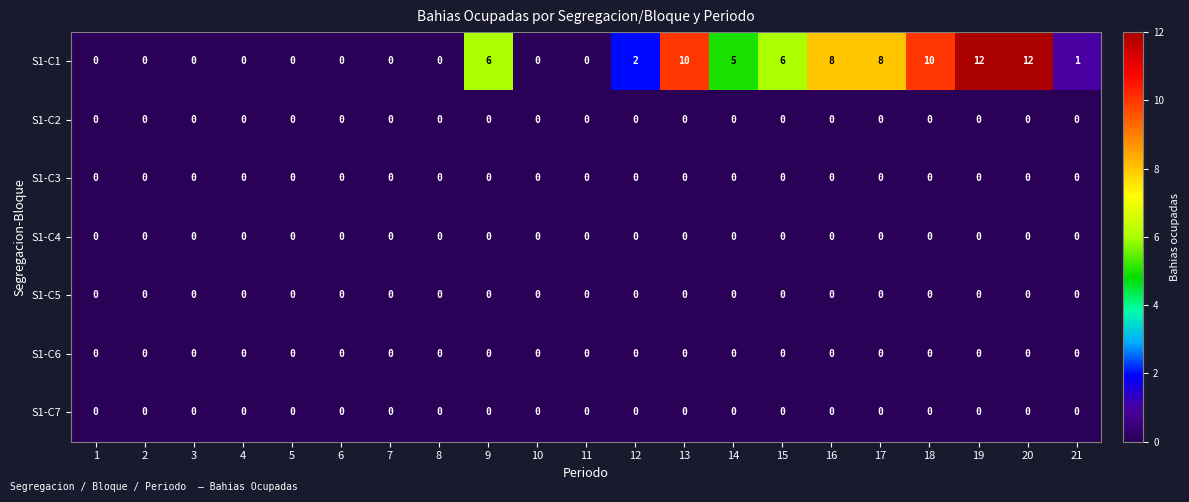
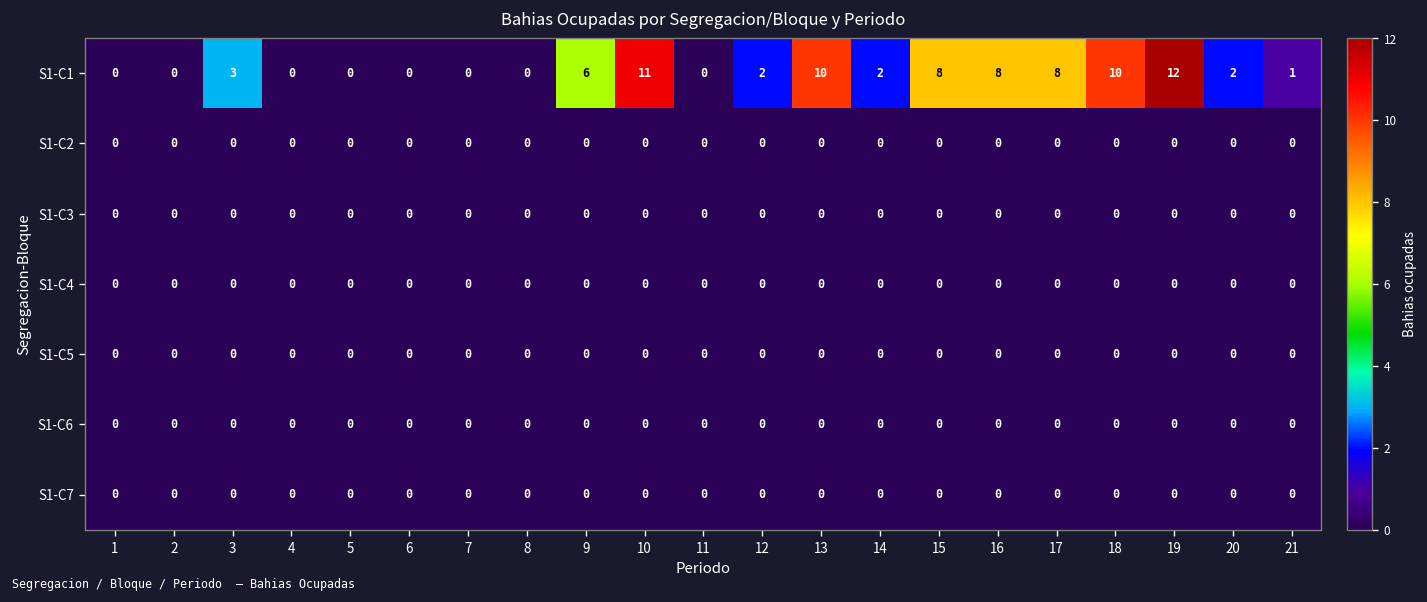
  {
    "S1-C1": {
      "1": 0,
      "2": 0,
-     "3": 0,
+     "3": 3,
      "4": 0,
      "5": 0,
      "6": 0,
      "7": 0,
      "8": 0,
      "9": 6,
-     "10": 0,
+     "10": 11,
      "11": 0,
      "12": 2,
      "13": 10,
-     "14": 5,
-     "15": 6,
+     "14": 2,
+     "15": 8,
      "16": 8,
      "17": 8,
      "18": 10,
      "19": 12,
-     "20": 12,
+     "20": 2,
      "21": 1
    },
    "S1-C2": {
      "1": 0,
      "2": 0,
      "3": 0,
      "4": 0,
      "5": 0,
      "6": 0,
      "7": 0,
      "8": 0,
      "9": 0,
      "10": 0,
      "11": 0,
      "12": 0,
      "13": 0,
      "14": 0,
      "15": 0,
      "16": 0,
      "17": 0,
      "18": 0,
      "19": 0,
      "20": 0,
      "21": 0
    },
    "S1-C3": {
      "1": 0,
      "2": 0,
      "3": 0,
      "4": 0,
      "5": 0,
      "6": 0,
      "7": 0,
      "8": 0,
      "9": 0,
      "10": 0,
      "11": 0,
      "12": 0,
      "13": 0,
      "14": 0,
      "15": 0,
      "16": 0,
      "17": 0,
      "18": 0,
      "19": 0,
      "20": 0,
      "21": 0
    },
    "S1-C4": {
      "1": 0,
      "2": 0,
      "3": 0,
      "4": 0,
      "5": 0,
      "6": 0,
      "7": 0,
      "8": 0,
      "9": 0,
      "10": 0,
      "11": 0,
      "12": 0,
      "13": 0,
      "14": 0,
      "15": 0,
      "16": 0,
      "17": 0,
      "18": 0,
      "19": 0,
      "20": 0,
      "21": 0
    },
    "S1-C5": {
      "1": 0,
      "2": 0,
      "3": 0,
      "4": 0,
      "5": 0,
      "6": 0,
      "7": 0,
      "8": 0,
      "9": 0,
      "10": 0,
      "11": 0,
      "12": 0,
      "13": 0,
      "14": 0,
      "15": 0,
      "16": 0,
      "17": 0,
      "18": 0,
      "19": 0,
      "20": 0,
      "21": 0
    },
    "S1-C6": {
      "1": 0,
      "2": 0,
      "3": 0,
      "4": 0,
      "5": 0,
      "6": 0,
      "7": 0,
      "8": 0,
      "9": 0,
      "10": 0,
      "11": 0,
      "12": 0,
      "13": 0,
      "14": 0,
      "15": 0,
      "16": 0,
      "17": 0,
      "18": 0,
      "19": 0,
      "20": 0,
      "21": 0
    },
    "S1-C7": {
      "1": 0,
      "2": 0,
      "3": 0,
      "4": 0,
      "5": 0,
      "6": 0,
      "7": 0,
      "8": 0,
      "9": 0,
      "10": 0,
      "11": 0,
      "12": 0,
      "13": 0,
      "14": 0,
      "15": 0,
      "16": 0,
      "17": 0,
      "18": 0,
      "19": 0,
      "20": 0,
      "21": 0
    }
  }
